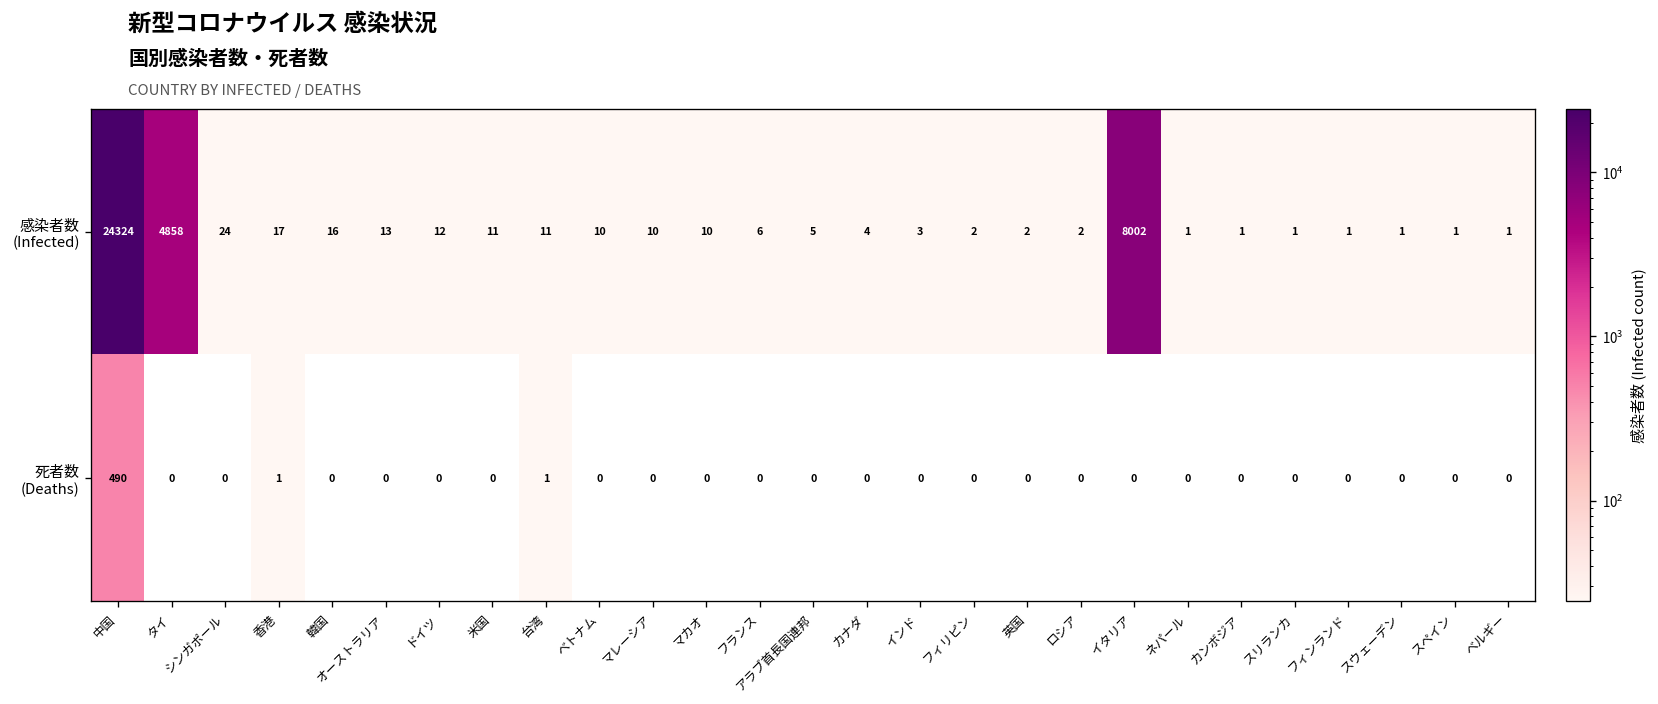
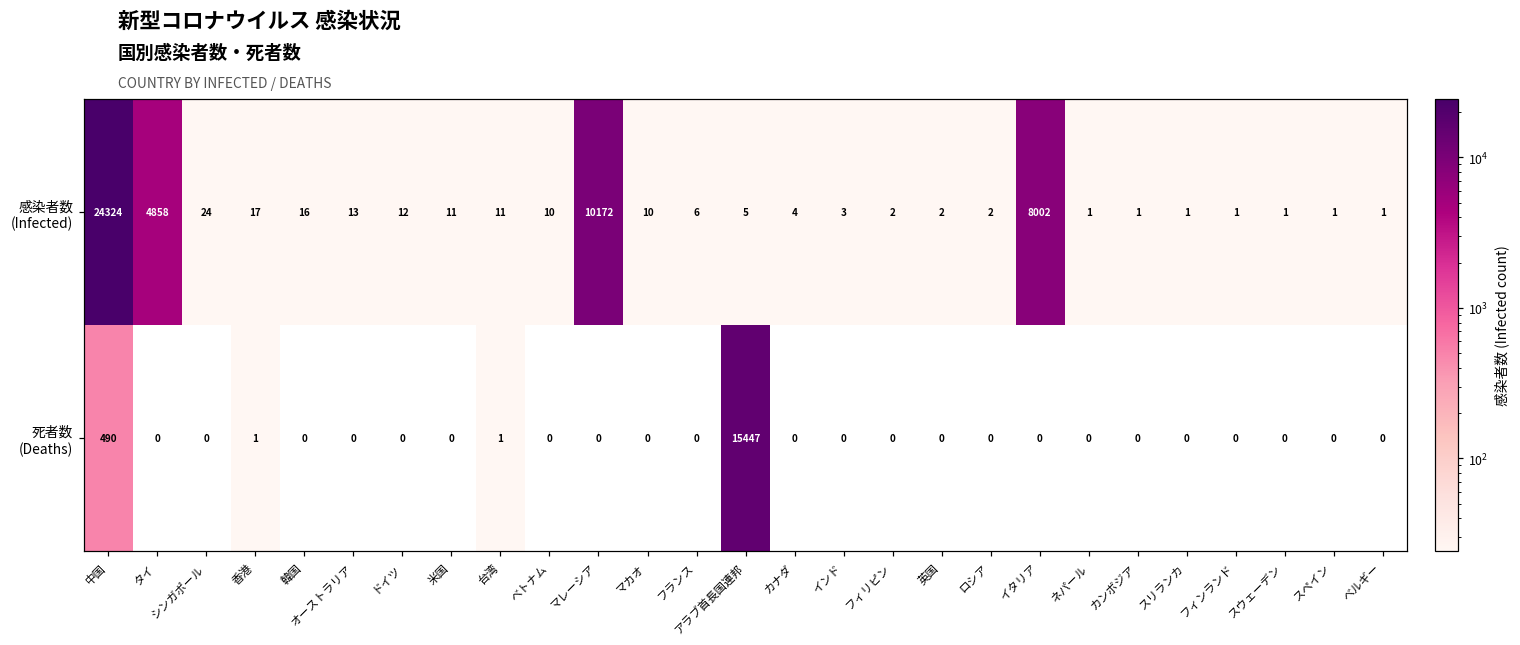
  {
    "感染者数 (Infected)": {
      "中国": 24324,
      "タイ": 4858,
      "シンガポール": 24,
      "香港": 17,
      "韓国": 16,
      "オーストラリア": 13,
      "ドイツ": 12,
      "米国": 11,
      "台湾": 11,
      "ベトナム": 10,
-     "マレーシア": 10,
+     "マレーシア": 10172,
      "マカオ": 10,
      "フランス": 6,
      "アラブ首長国連邦": 5,
      "カナダ": 4,
      "インド": 3,
      "フィリピン": 2,
      "英国": 2,
      "ロシア": 2,
      "イタリア": 8002,
      "ネパール": 1,
      "カンボジア": 1,
      "スリランカ": 1,
      "フィンランド": 1,
      "スウェーデン": 1,
      "スペイン": 1,
      "ベルギー": 1
    },
    "死者数 (Deaths)": {
      "中国": 490,
      "タイ": 0,
      "シンガポール": 0,
      "香港": 1,
      "韓国": 0,
      "オーストラリア": 0,
      "ドイツ": 0,
      "米国": 0,
      "台湾": 1,
      "ベトナム": 0,
      "マレーシア": 0,
      "マカオ": 0,
      "フランス": 0,
-     "アラブ首長国連邦": 0,
+     "アラブ首長国連邦": 15447,
      "カナダ": 0,
      "インド": 0,
      "フィリピン": 0,
      "英国": 0,
      "ロシア": 0,
      "イタリア": 0,
      "ネパール": 0,
      "カンボジア": 0,
      "スリランカ": 0,
      "フィンランド": 0,
      "スウェーデン": 0,
      "スペイン": 0,
      "ベルギー": 0
    }
  }
